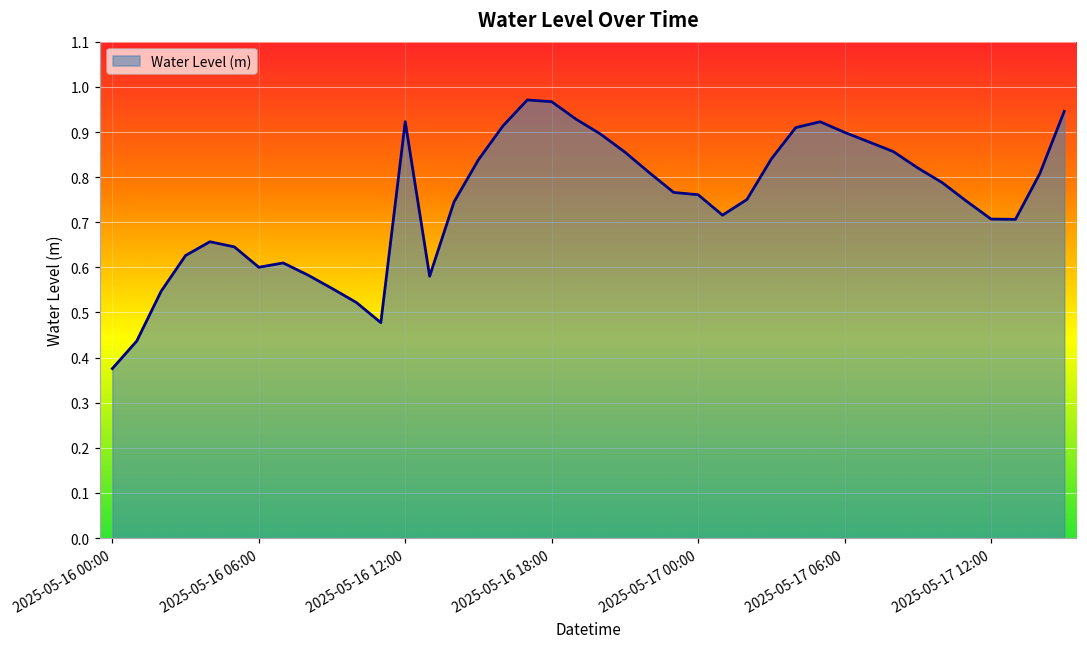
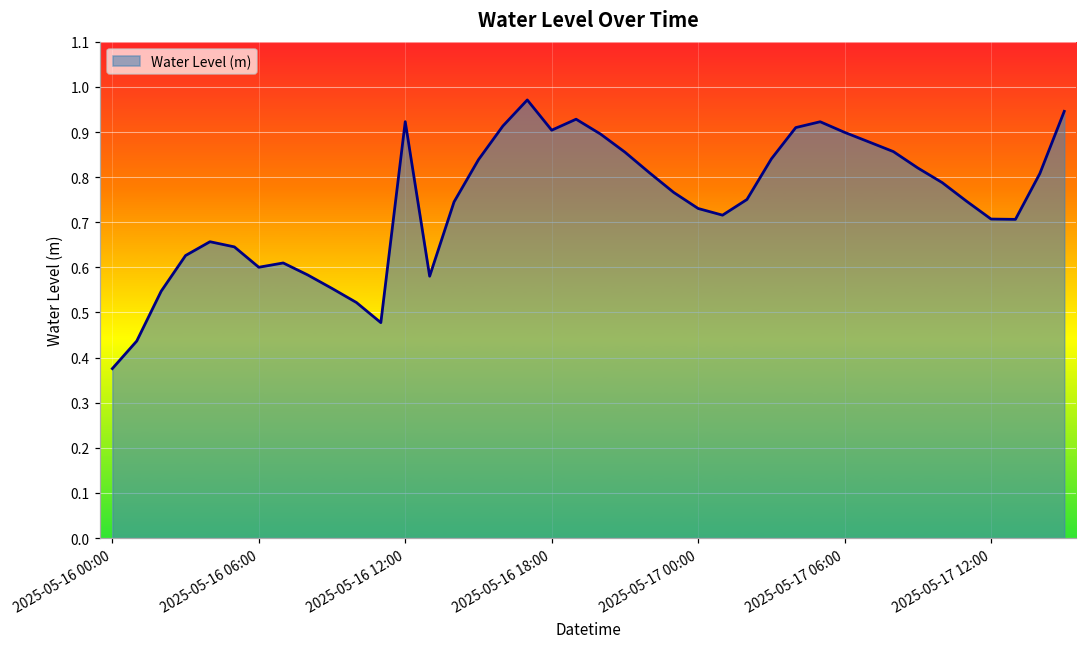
  {
    "2025-05-16 00:00": 0.38,
    "2025-05-16 06:00": 0.60,
    "2025-05-16 12:00": 0.92,
-   "2025-05-16 18:00": 0.97,
-   "2025-05-17 00:00": 0.76,
+   "2025-05-16 18:00": 0.90,
+   "2025-05-17 00:00": 0.73,
    "2025-05-17 06:00": 0.90,
    "2025-05-17 12:00": 0.71
  }
